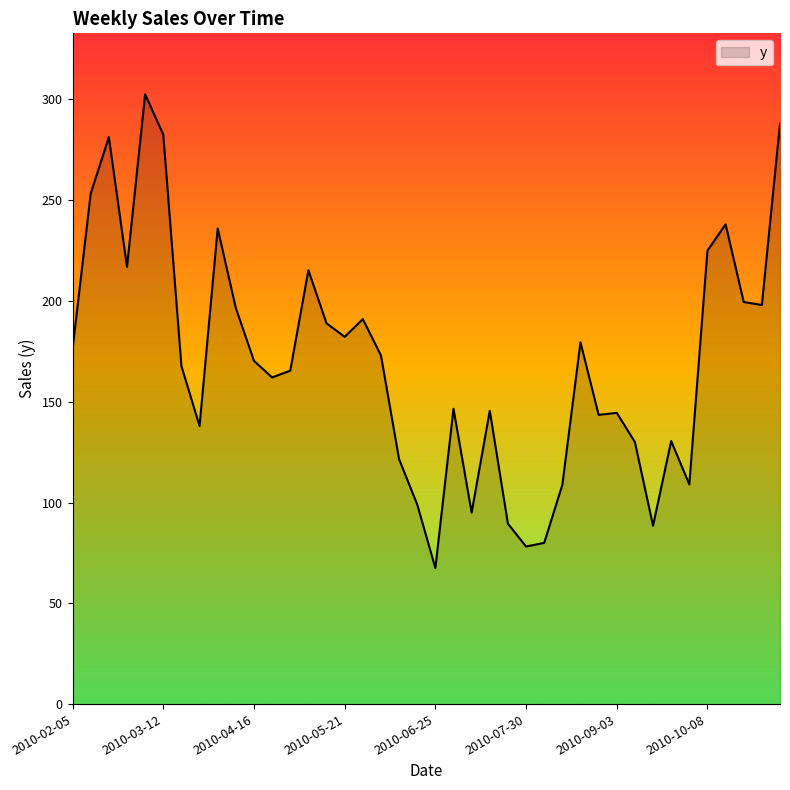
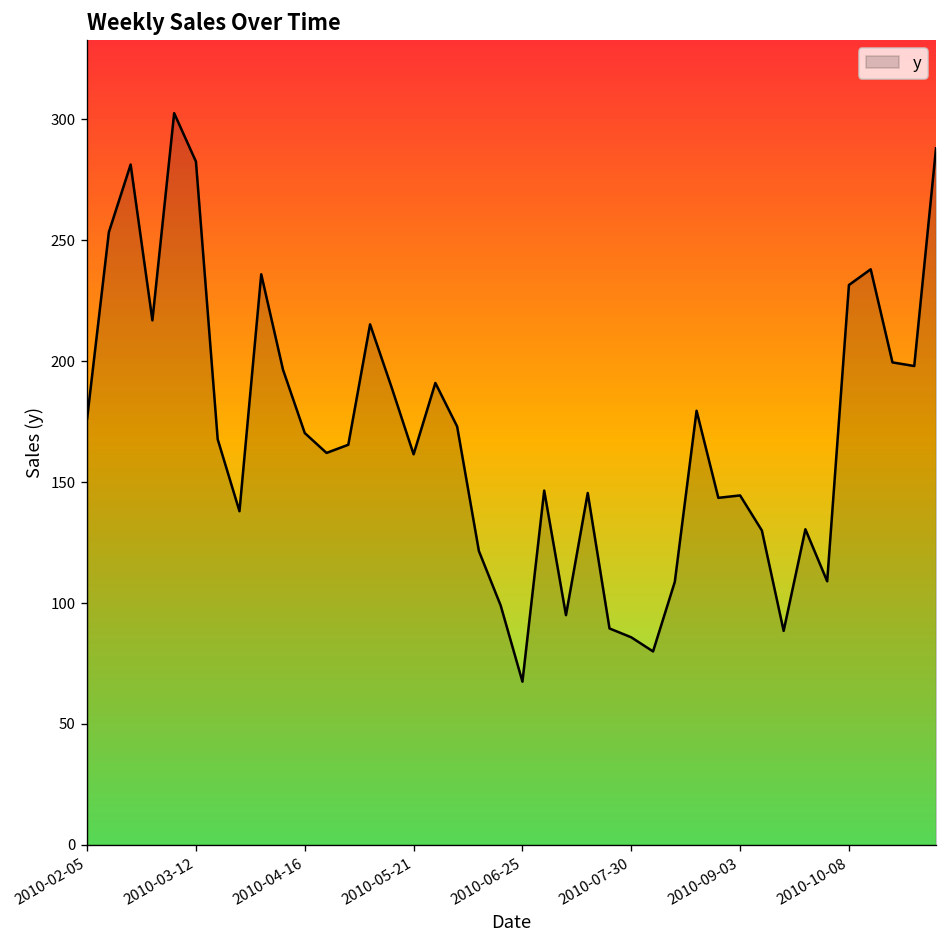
  {
    "2010-02-05": 176,
    "2010-03-12": 283,
    "2010-04-16": 170,
-   "2010-05-21": 182,
+   "2010-05-21": 162,
    "2010-06-25": 68,
-   "2010-07-30": 78,
+   "2010-07-30": 86,
    "2010-09-03": 145,
-   "2010-10-08": 225
+   "2010-10-08": 232
  }
